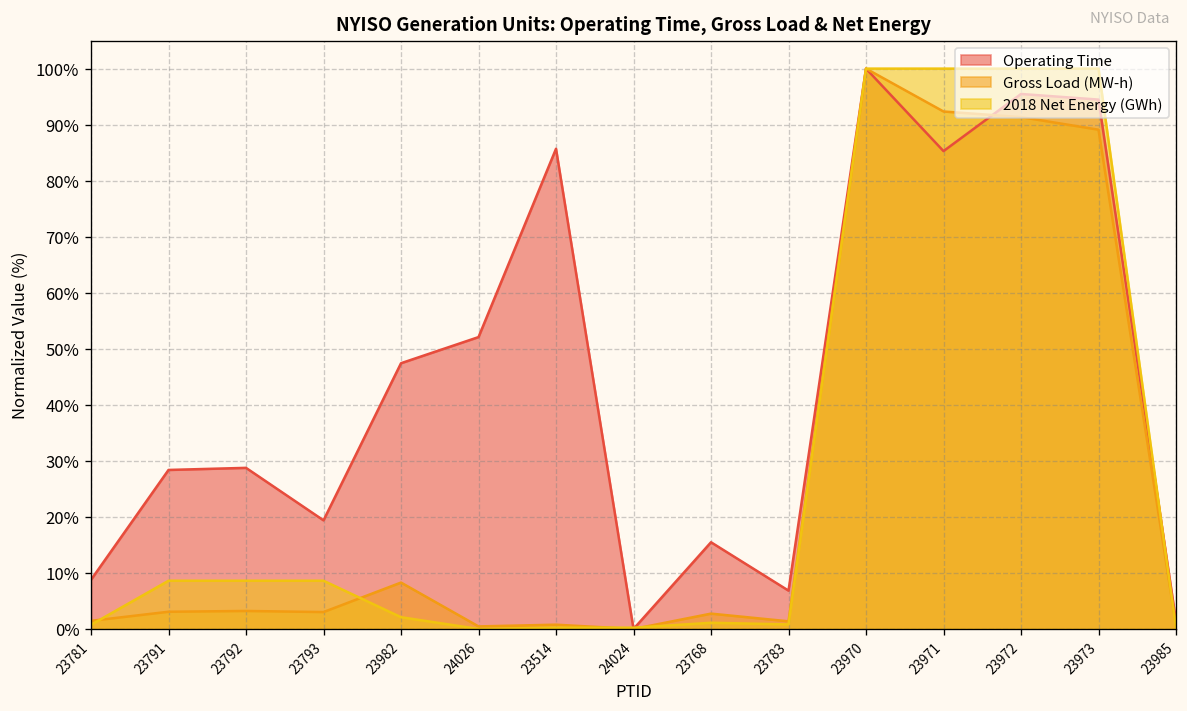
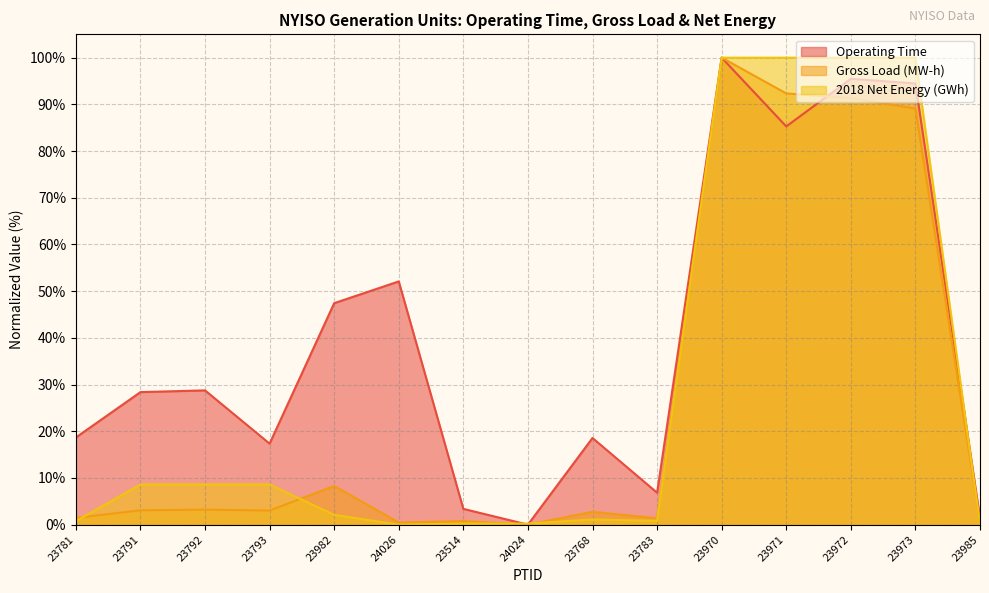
  {
    "Operating Time": {
-     "23781": "9%",
+     "23781": "19%",
      "23791": "28%",
      "23792": "29%",
-     "23793": "19%",
+     "23793": "17%",
      "23982": "47%",
      "24026": "52%",
-     "23514": "86%",
-     "23768": "15%",
+     "23514": "3%",
+     "23768": "19%",
      "23783": "7%",
      "23971": "85%",
      "23985": "1%"
    }
  }
